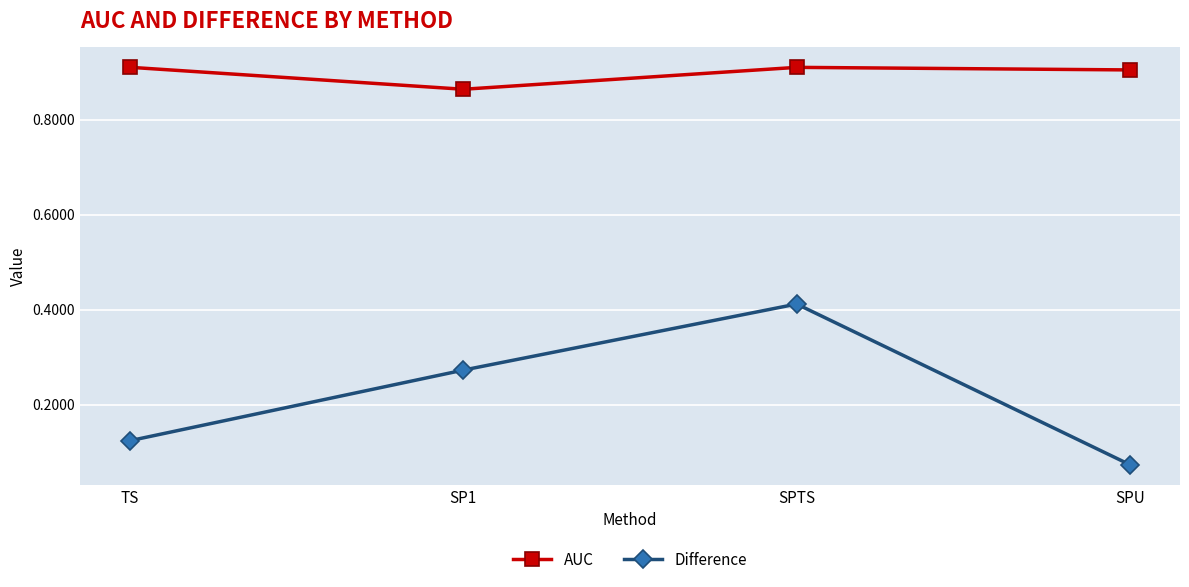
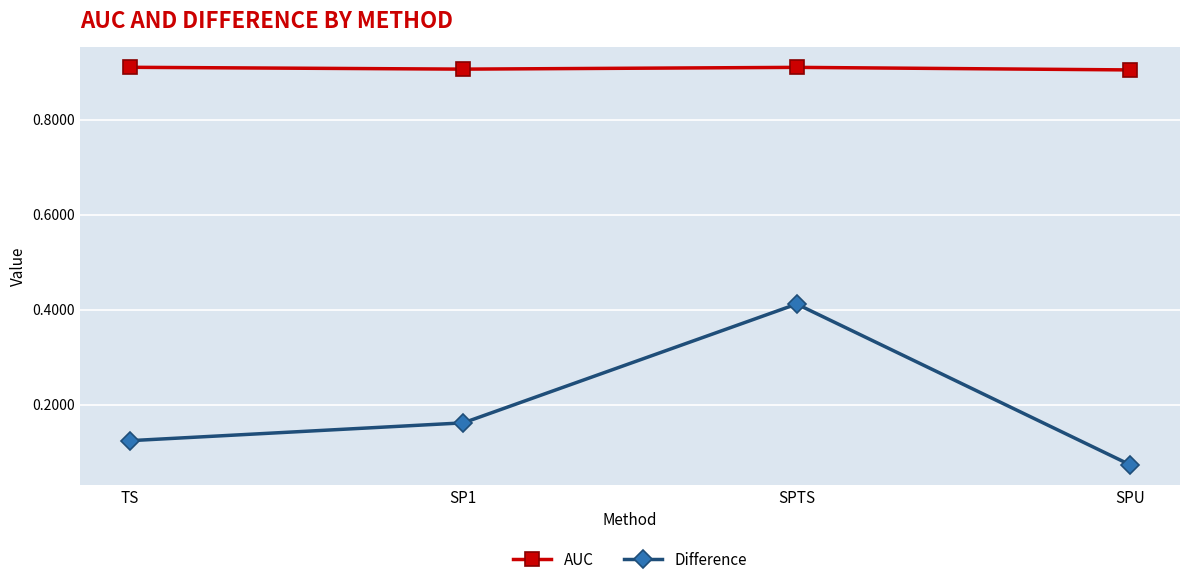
  {
    "AUC": {
      "TS": 0.91,
-     "SP1": 0.86,
+     "SP1": 0.91,
      "SPTS": 0.91,
      "SPU": 0.90
    },
    "Difference": {
      "TS": 0.12,
-     "SP1": 0.27,
+     "SP1": 0.16,
      "SPTS": 0.41,
      "SPU": 0.07
    }
  }
